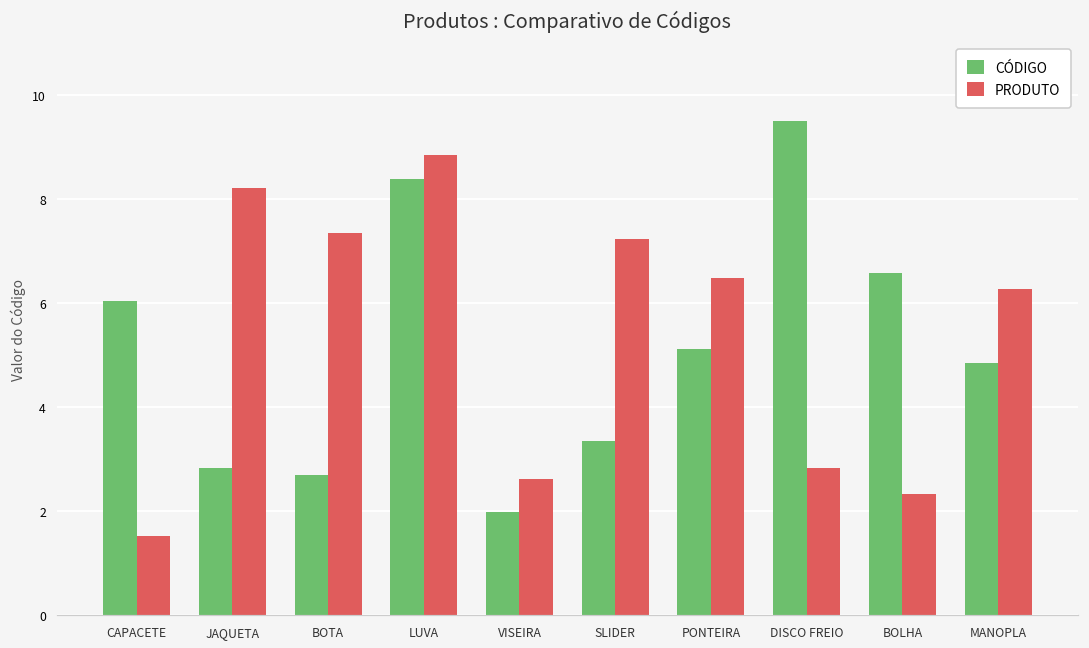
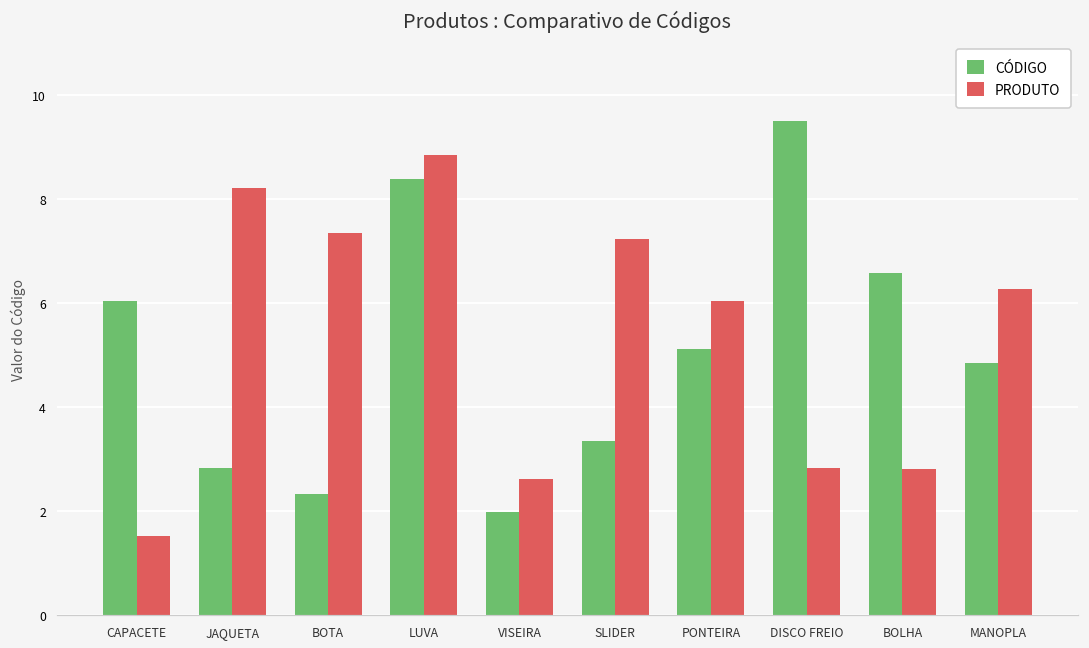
  {
    "CÓDIGO": {
      "CAPACETE": 6.0,
      "JAQUETA": 2.8,
-     "BOTA": 2.7,
+     "BOTA": 2.3,
      "LUVA": 8.4,
      "VISEIRA": 2.0,
      "SLIDER": 3.3,
      "PONTEIRA": 5.1,
      "DISCO FREIO": 9.5,
      "BOLHA": 6.6,
      "MANOPLA": 4.8
    },
    "PRODUTO": {
      "CAPACETE": 1.5,
      "JAQUETA": 8.2,
      "BOTA": 7.3,
      "LUVA": 8.8,
      "VISEIRA": 2.6,
      "SLIDER": 7.2,
-     "PONTEIRA": 6.5,
+     "PONTEIRA": 6.0,
      "DISCO FREIO": 2.8,
-     "BOLHA": 2.3,
+     "BOLHA": 2.8,
      "MANOPLA": 6.3
    }
  }
